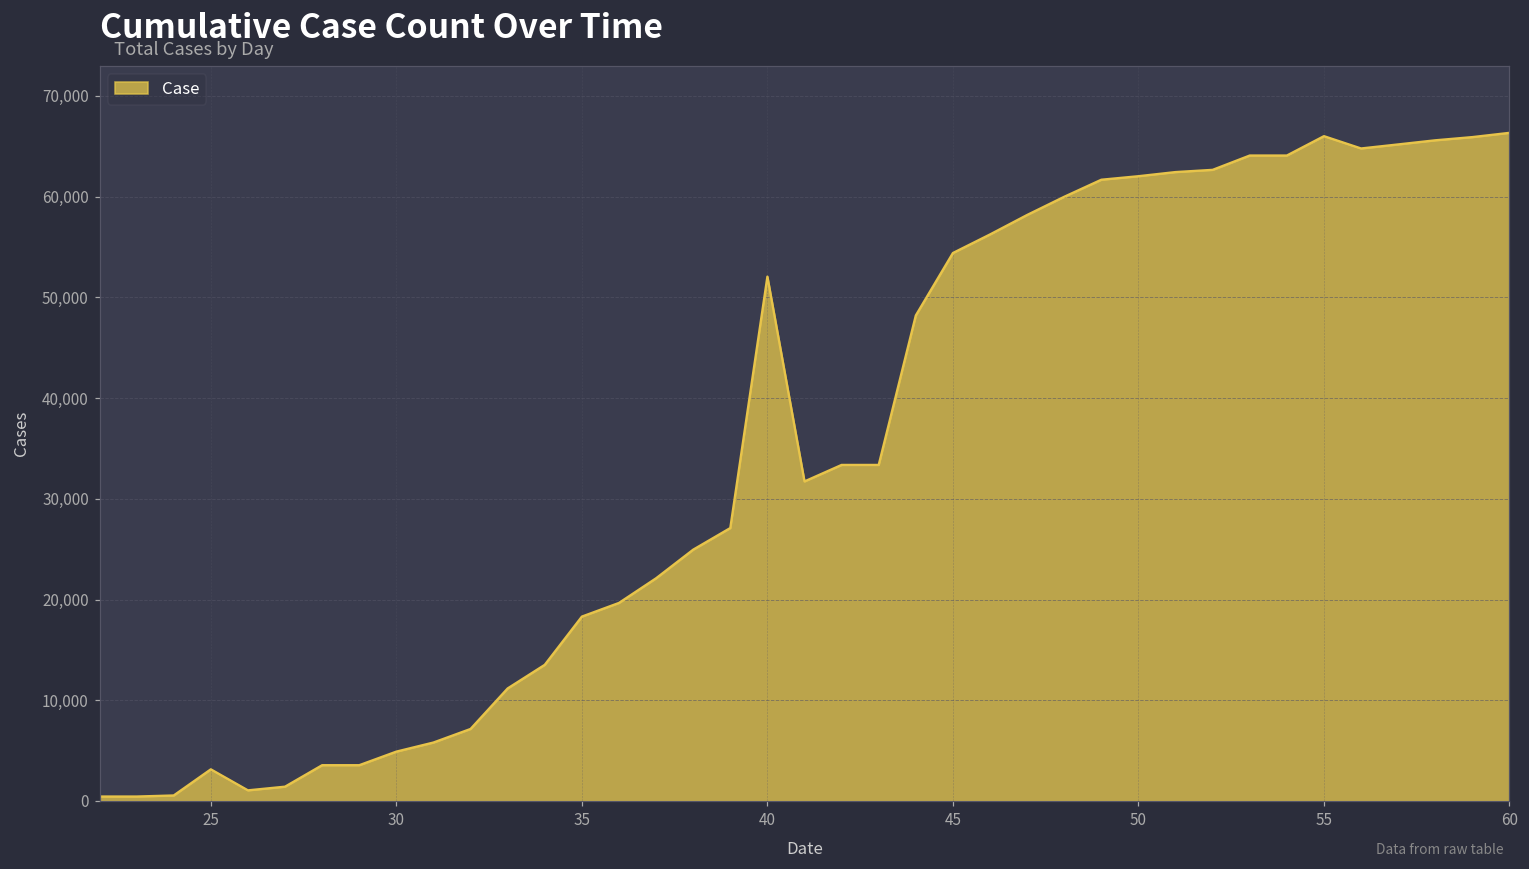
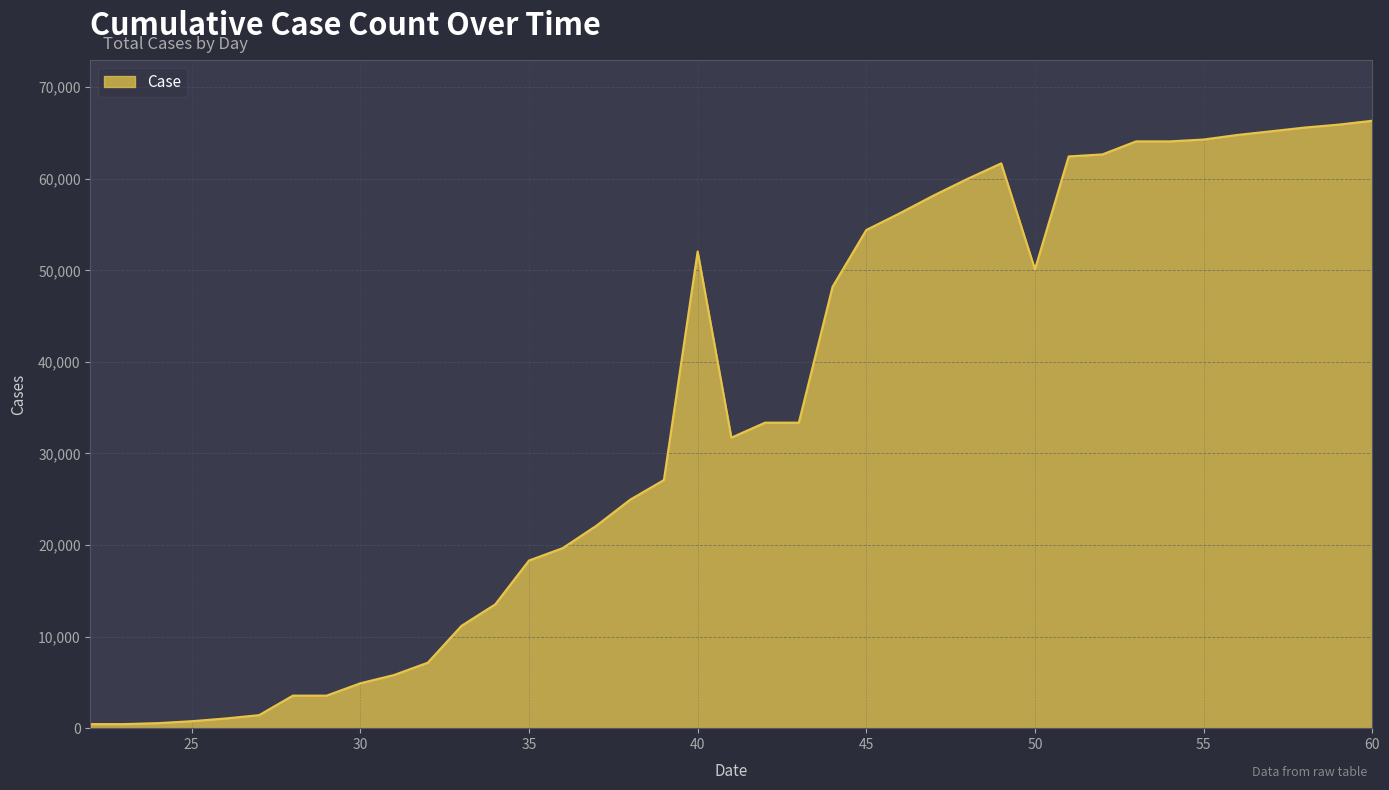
  {
-   "25": "3,000",
+   "25": "1,000",
    "30": "5,000",
    "35": "18,000",
    "40": "52,000",
    "45": "54,000",
-   "50": "62,000",
-   "55": "66,000",
+   "50": "50,000",
+   "55": "64,000",
    "60": "66,000"
  }
